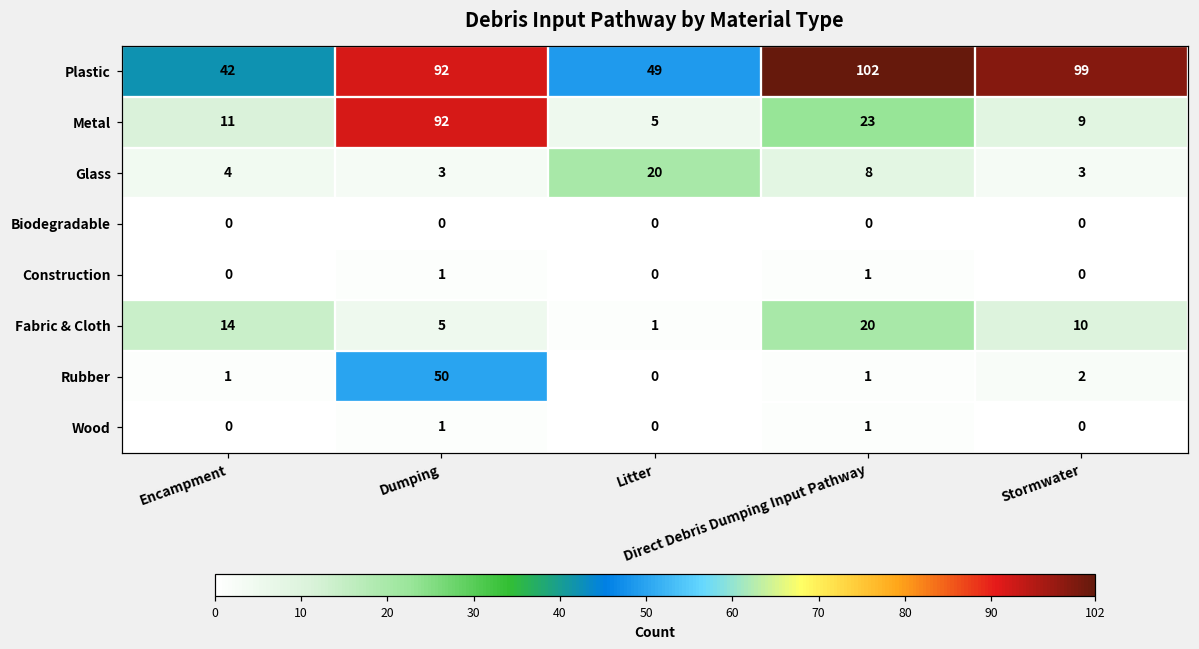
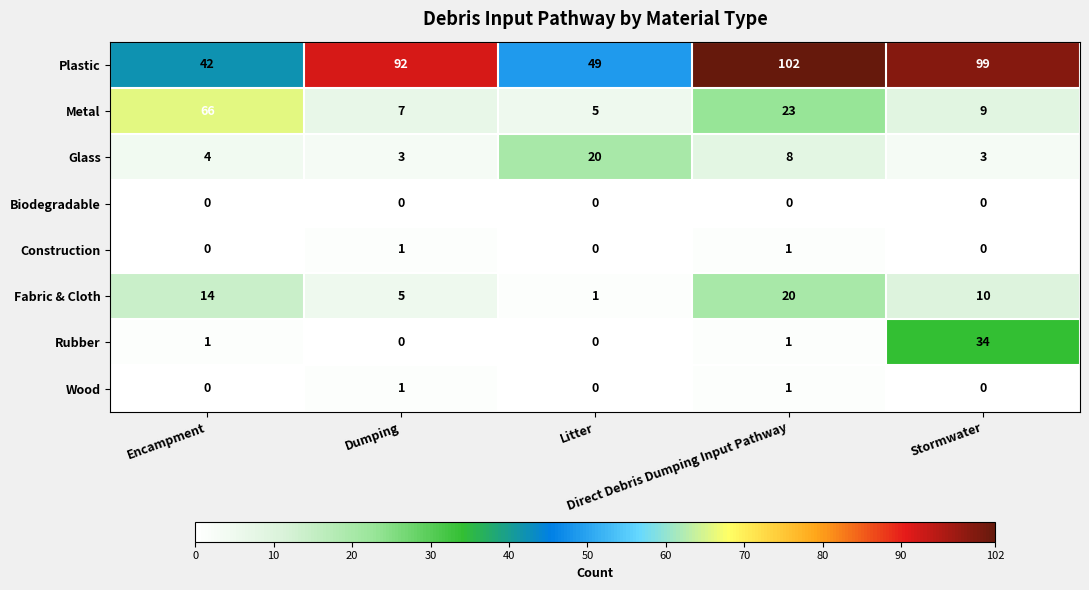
  {
    "Plastic": {
      "Encampment": 42,
      "Dumping": 92,
      "Litter": 49,
      "Direct Debris Dumping Input Pathway": 102,
      "Stormwater": 99
    },
    "Metal": {
-     "Encampment": 11,
-     "Dumping": 92,
+     "Encampment": 66,
+     "Dumping": 7,
      "Litter": 5,
      "Direct Debris Dumping Input Pathway": 23,
      "Stormwater": 9
    },
    "Glass": {
      "Encampment": 4,
      "Dumping": 3,
      "Litter": 20,
      "Direct Debris Dumping Input Pathway": 8,
      "Stormwater": 3
    },
    "Biodegradable": {
      "Encampment": 0,
      "Dumping": 0,
      "Litter": 0,
      "Direct Debris Dumping Input Pathway": 0,
      "Stormwater": 0
    },
    "Construction": {
      "Encampment": 0,
      "Dumping": 1,
      "Litter": 0,
      "Direct Debris Dumping Input Pathway": 1,
      "Stormwater": 0
    },
    "Fabric & Cloth": {
      "Encampment": 14,
      "Dumping": 5,
      "Litter": 1,
      "Direct Debris Dumping Input Pathway": 20,
      "Stormwater": 10
    },
    "Rubber": {
      "Encampment": 1,
-     "Dumping": 50,
+     "Dumping": 0,
      "Litter": 0,
      "Direct Debris Dumping Input Pathway": 1,
-     "Stormwater": 2
+     "Stormwater": 34
    },
    "Wood": {
      "Encampment": 0,
      "Dumping": 1,
      "Litter": 0,
      "Direct Debris Dumping Input Pathway": 1,
      "Stormwater": 0
    }
  }
